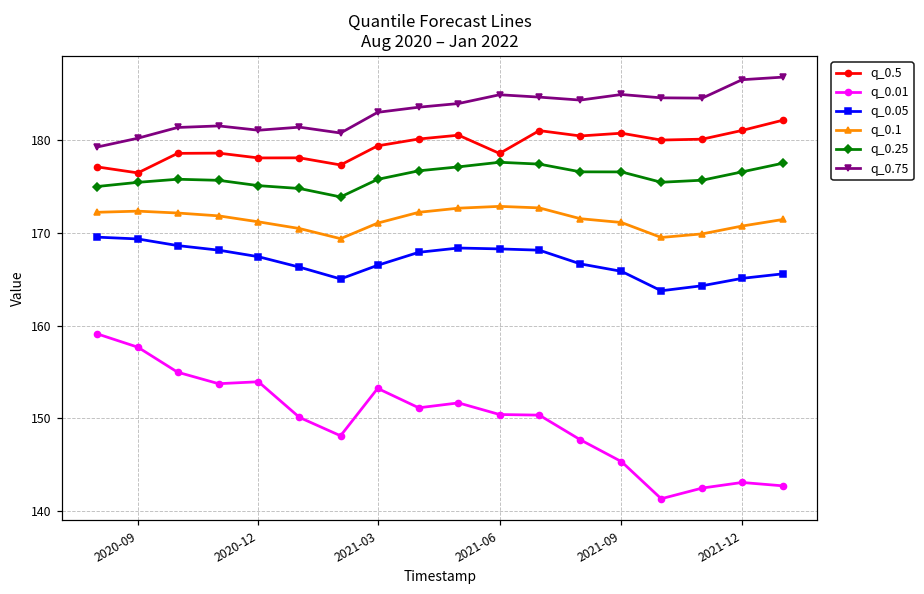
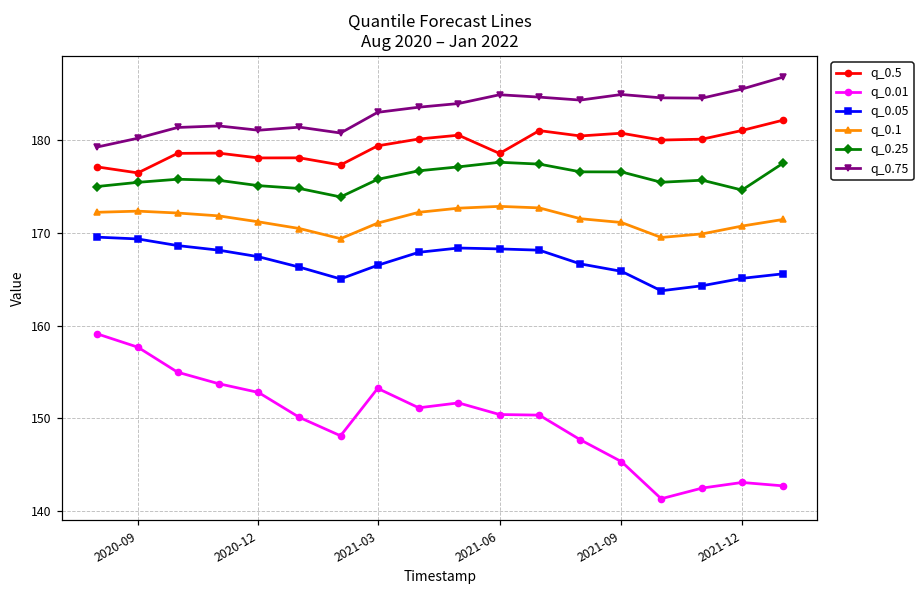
  {
    "q_0.5": {
      "2020-09": 176,
      "2020-12": 178,
      "2021-03": 179,
      "2021-06": 179,
      "2021-09": 181,
      "2021-12": 181
    },
    "q_0.01": {
      "2020-09": 158,
-     "2020-12": 154,
+     "2020-12": 153,
      "2021-03": 153,
      "2021-06": 150,
      "2021-09": 145,
      "2021-12": 143
    },
    "q_0.05": {
      "2020-09": 169,
      "2020-12": 167,
      "2021-03": 167,
      "2021-06": 168,
      "2021-09": 166,
      "2021-12": 165
    },
    "q_0.1": {
      "2020-09": 172,
      "2020-12": 171,
      "2021-03": 171,
      "2021-06": 173,
      "2021-09": 171,
      "2021-12": 171
    },
    "q_0.25": {
      "2020-09": 175,
      "2020-12": 175,
      "2021-03": 176,
      "2021-06": 178,
      "2021-09": 177,
-     "2021-12": 177
+     "2021-12": 175
    },
    "q_0.75": {
      "2020-09": 180,
      "2020-12": 181,
      "2021-03": 183,
      "2021-06": 185,
      "2021-09": 185,
-     "2021-12": 187
+     "2021-12": 186
    }
  }
